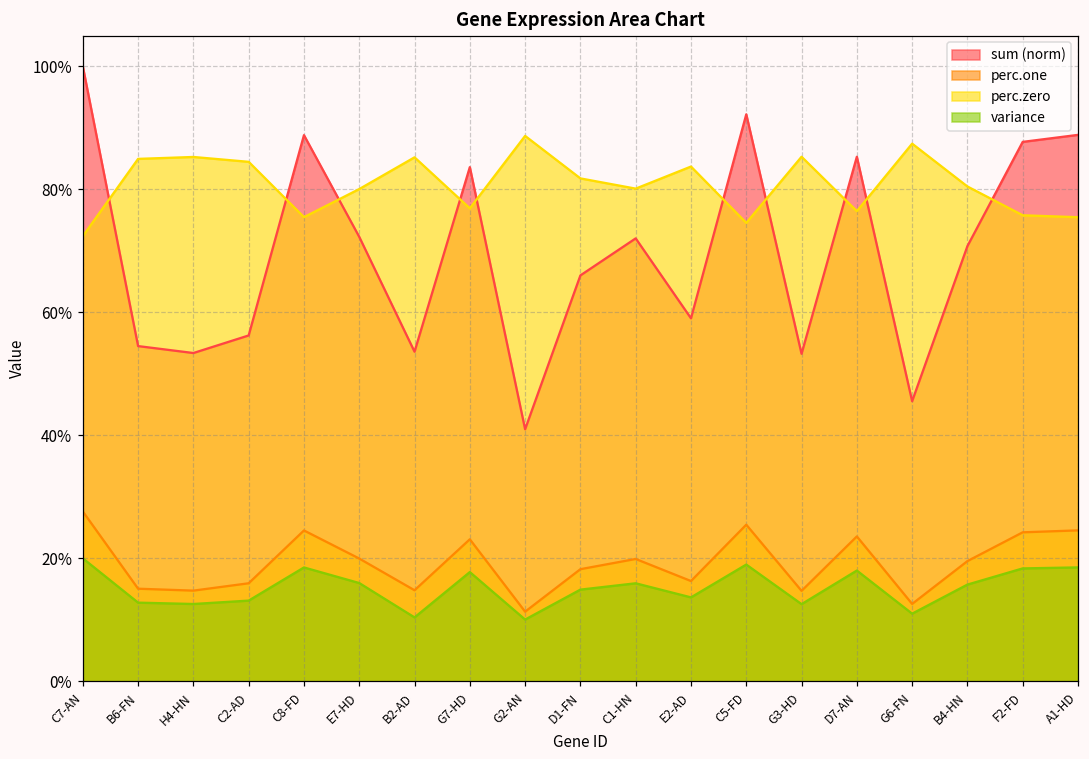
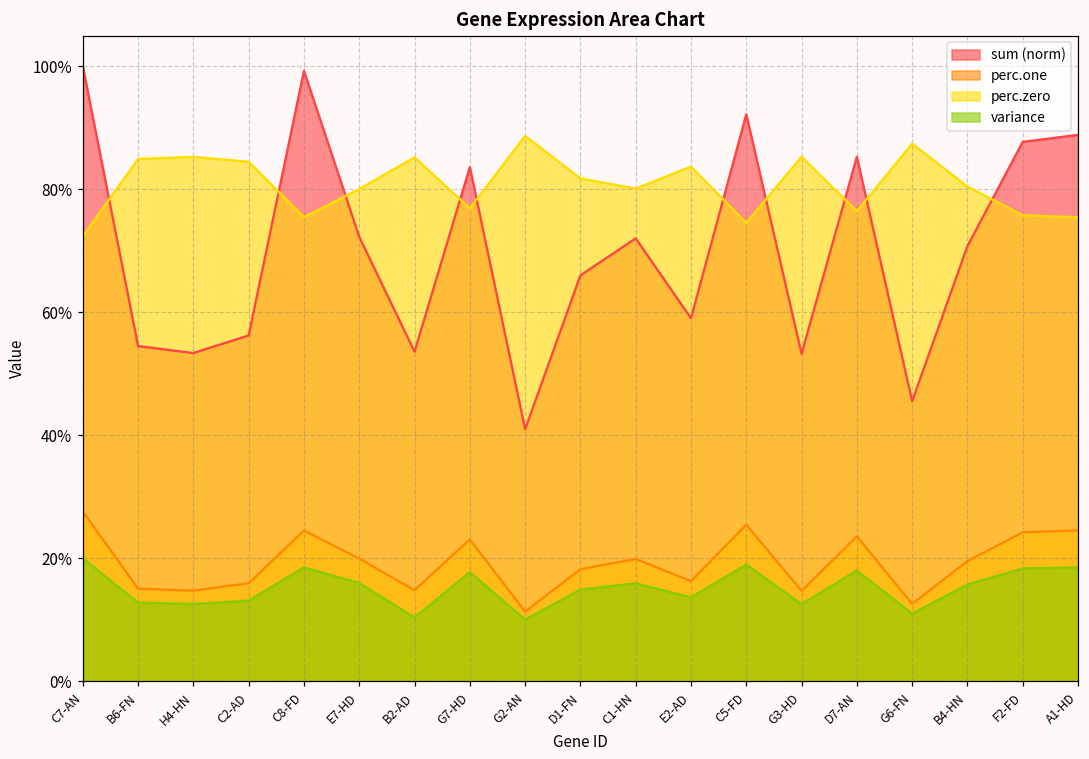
  {
    "sum (norm)": {
      "C7-AN": "100%",
      "B6-FN": "55%",
      "H4-HN": "53%",
      "C2-AD": "56%",
-     "C8-FD": "89%",
+     "C8-FD": "99%",
      "E7-HD": "72%",
      "B2-AD": "54%",
      "G7-HD": "84%",
      "G2-AN": "41%",
      "D1-FN": "66%",
      "C1-HN": "72%",
      "E2-AD": "59%",
      "C5-FD": "92%",
      "G3-HD": "53%",
      "D7-AN": "85%",
      "G6-FN": "46%",
      "B4-HN": "71%",
      "F2-FD": "88%",
      "A1-HD": "89%"
    },
    "perc.one": {
      "C7-AN": "28%",
      "B6-FN": "15%",
      "H4-HN": "15%",
      "C2-AD": "16%",
      "C8-FD": "25%",
      "E7-HD": "20%",
      "B2-AD": "15%",
      "G7-HD": "23%",
      "G2-AN": "11%",
      "D1-FN": "18%",
      "C1-HN": "20%",
      "E2-AD": "16%",
      "C5-FD": "25%",
      "G3-HD": "15%",
      "D7-AN": "24%",
      "G6-FN": "13%",
      "B4-HN": "20%",
      "F2-FD": "24%",
      "A1-HD": "25%"
    },
    "perc.zero": {
      "C7-AN": "72%",
      "B6-FN": "85%",
      "H4-HN": "85%",
      "C2-AD": "84%",
      "C8-FD": "75%",
      "E7-HD": "80%",
      "B2-AD": "85%",
      "G7-HD": "77%",
      "G2-AN": "89%",
      "D1-FN": "82%",
      "C1-HN": "80%",
      "E2-AD": "84%",
      "C5-FD": "75%",
      "G3-HD": "85%",
      "D7-AN": "76%",
      "G6-FN": "87%",
      "B4-HN": "80%",
      "F2-FD": "76%",
      "A1-HD": "75%"
    },
    "variance": {
      "C7-AN": "20%",
      "B6-FN": "13%",
      "H4-HN": "13%",
      "C2-AD": "13%",
      "C8-FD": "19%",
      "E7-HD": "16%",
      "B2-AD": "10%",
      "G7-HD": "18%",
      "G2-AN": "10%",
      "D1-FN": "15%",
      "C1-HN": "16%",
      "E2-AD": "14%",
      "C5-FD": "19%",
      "G3-HD": "13%",
      "D7-AN": "18%",
      "G6-FN": "11%",
      "B4-HN": "16%",
      "F2-FD": "18%",
      "A1-HD": "19%"
    }
  }
